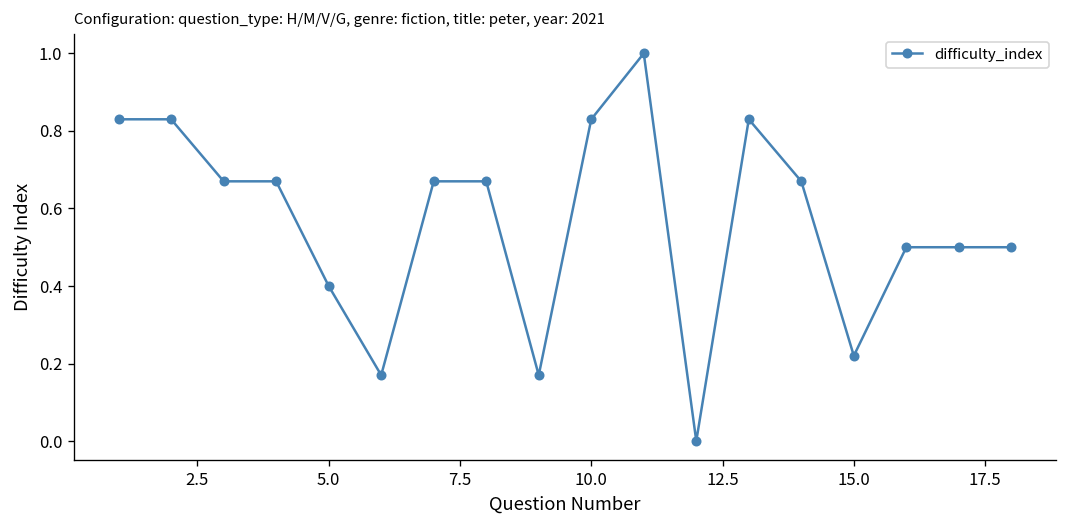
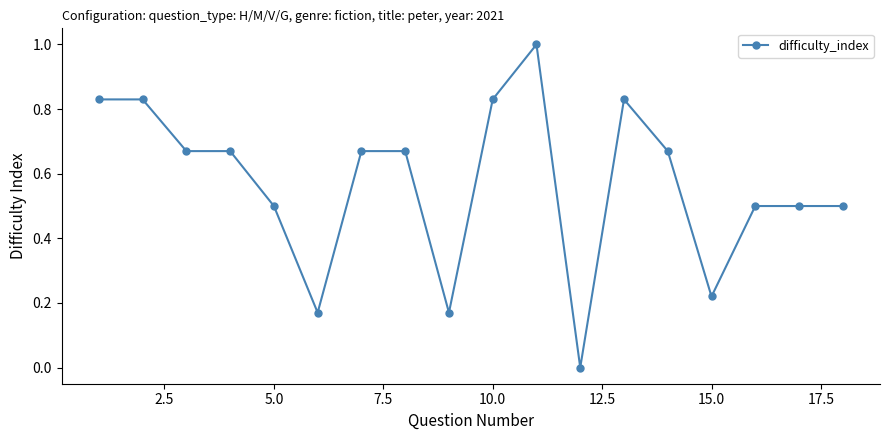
  {
-   "5.0": 0.4,
+   "5.0": 0.5,
    "10.0": 0.83,
    "15.0": 0.22
  }
